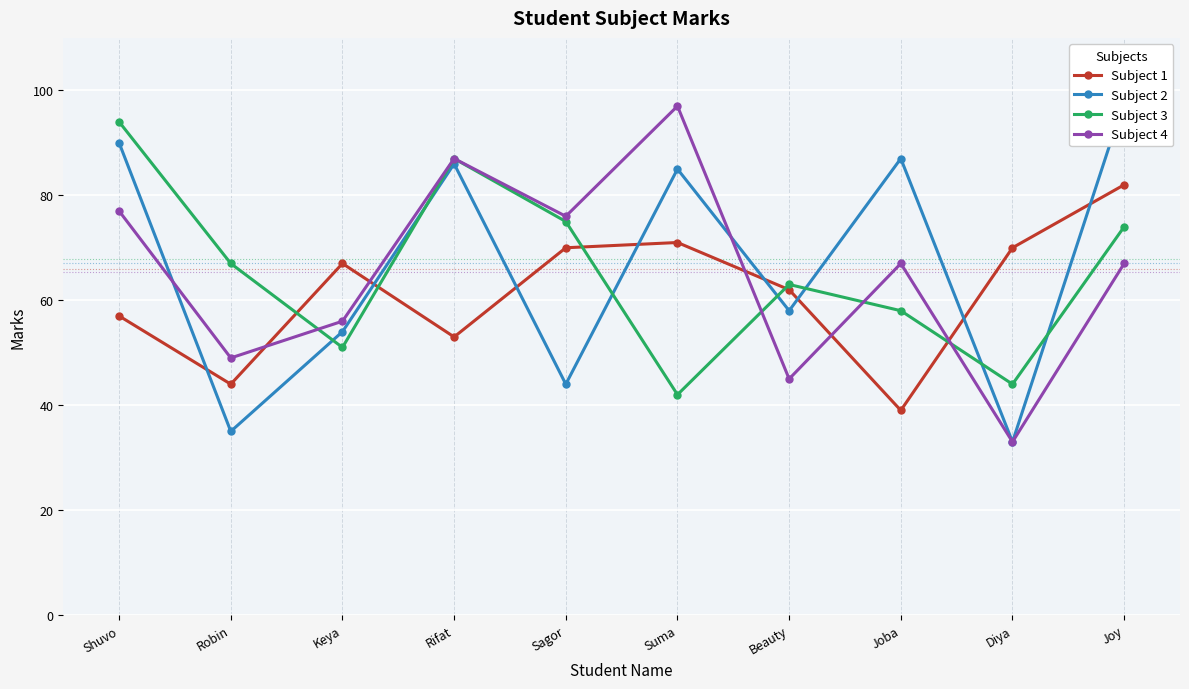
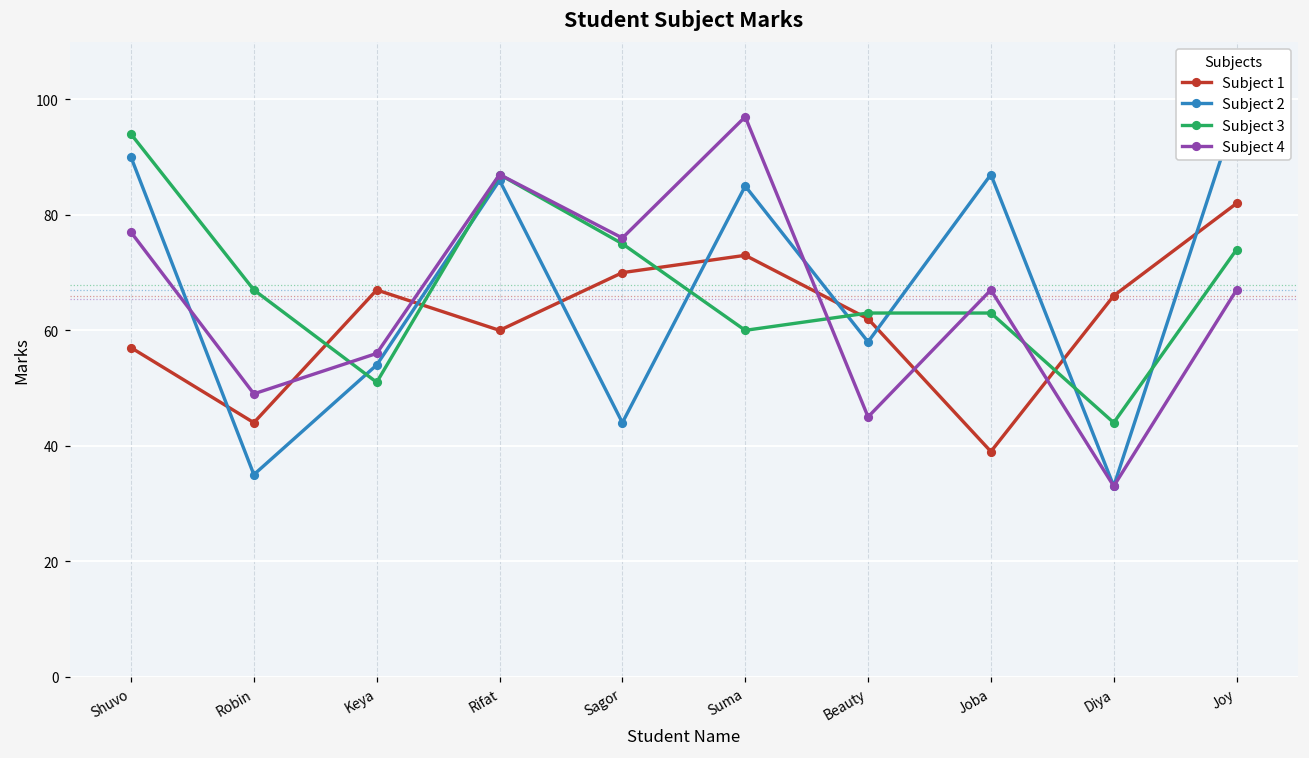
  {
    "Subject 1": {
      "Shuvo": 57,
      "Robin": 44,
      "Keya": 67,
-     "Rifat": 53,
+     "Rifat": 60,
      "Sagor": 70,
-     "Suma": 71,
+     "Suma": 73,
      "Beauty": 62,
      "Joba": 39,
-     "Diya": 70,
+     "Diya": 66,
      "Joy": 82
    },
    "Subject 2": {
      "Shuvo": 90,
      "Robin": 35,
      "Keya": 54,
      "Rifat": 86,
      "Sagor": 44,
      "Suma": 85,
      "Beauty": 58,
      "Joba": 87
    },
    "Subject 3": {
      "Shuvo": 94,
      "Robin": 67,
      "Keya": 51,
      "Sagor": 75,
-     "Suma": 42,
+     "Suma": 60,
      "Beauty": 63,
-     "Joba": 58,
+     "Joba": 63,
      "Diya": 44,
      "Joy": 74
    },
    "Subject 4": {
      "Shuvo": 77,
      "Robin": 49,
      "Keya": 56,
      "Sagor": 76,
      "Suma": 97,
      "Beauty": 45,
      "Joba": 67,
      "Joy": 67
    }
  }
